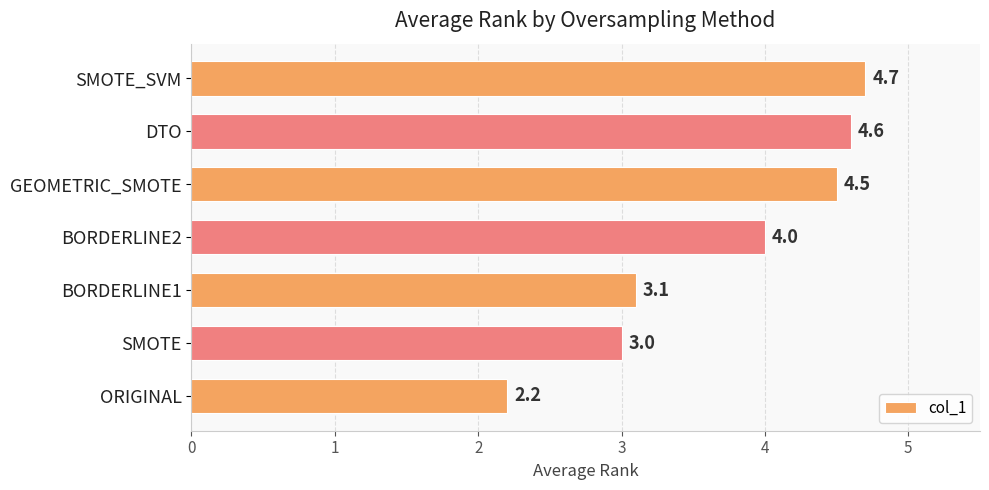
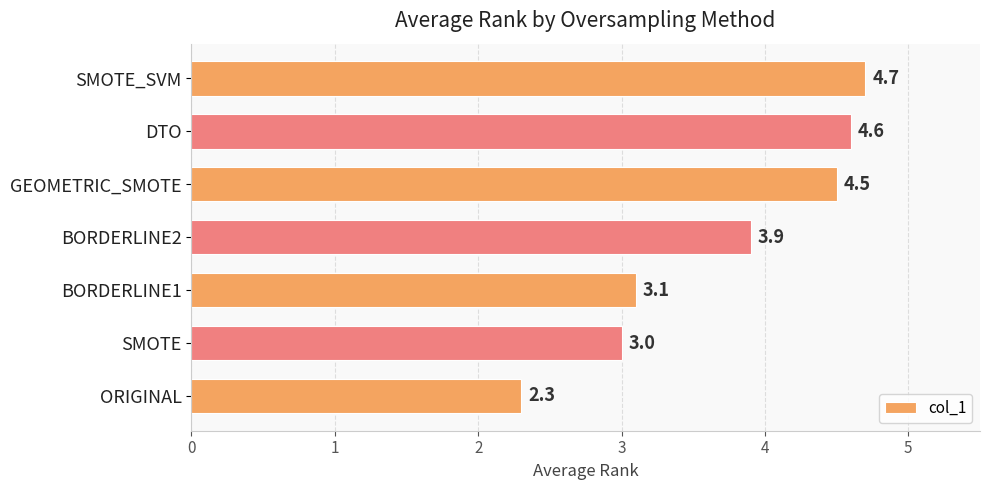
  {
    "SMOTE_SVM": 4.7,
    "DTO": 4.6,
    "GEOMETRIC_SMOTE": 4.5,
-   "BORDERLINE2": 4.0,
+   "BORDERLINE2": 3.9,
    "BORDERLINE1": 3.1,
    "SMOTE": 3.0,
-   "ORIGINAL": 2.2
+   "ORIGINAL": 2.3
  }
